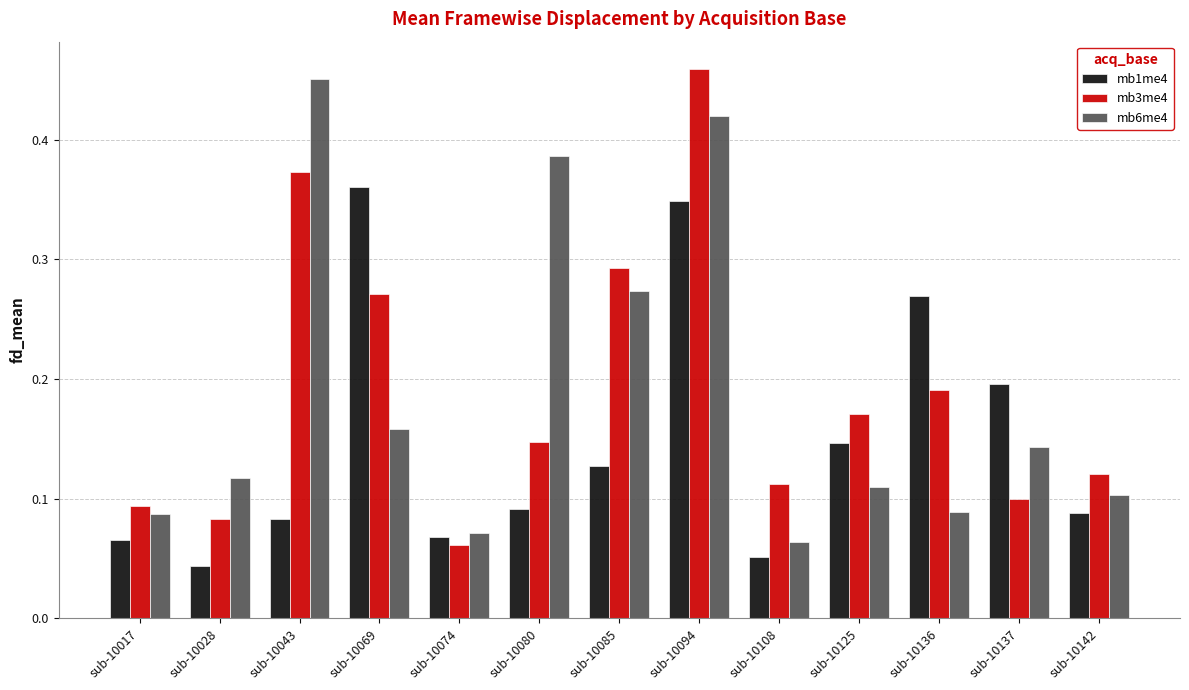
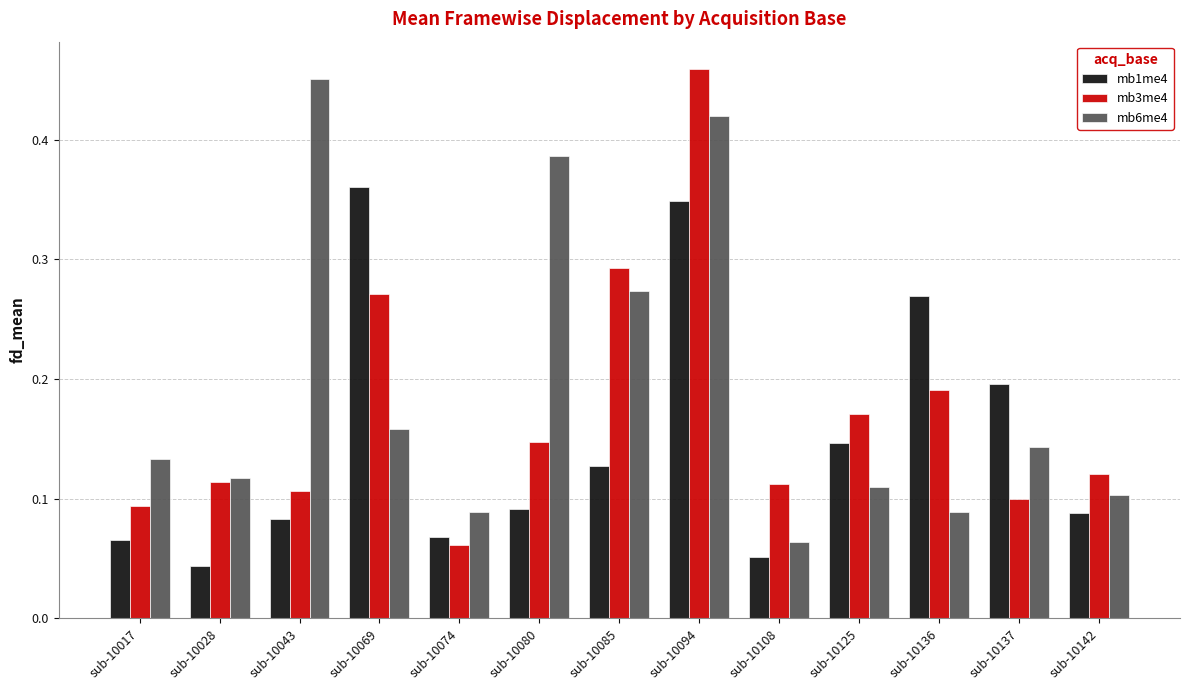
  {
    "mb1me4": {
      "sub-10017": 0.066,
      "sub-10028": 0.044,
      "sub-10043": 0.083,
      "sub-10069": 0.360,
      "sub-10074": 0.068,
      "sub-10080": 0.091,
      "sub-10085": 0.127,
      "sub-10094": 0.348,
      "sub-10108": 0.051,
      "sub-10125": 0.147,
      "sub-10136": 0.269,
      "sub-10137": 0.196,
      "sub-10142": 0.088
    },
    "mb3me4": {
      "sub-10017": 0.094,
-     "sub-10028": 0.083,
-     "sub-10043": 0.373,
+     "sub-10028": 0.114,
+     "sub-10043": 0.107,
      "sub-10069": 0.271,
      "sub-10074": 0.062,
      "sub-10080": 0.147,
      "sub-10085": 0.293,
      "sub-10094": 0.459,
      "sub-10108": 0.113,
      "sub-10125": 0.171,
      "sub-10136": 0.191,
      "sub-10137": 0.100,
      "sub-10142": 0.121
    },
    "mb6me4": {
-     "sub-10017": 0.087,
+     "sub-10017": 0.133,
      "sub-10028": 0.117,
      "sub-10043": 0.451,
      "sub-10069": 0.159,
-     "sub-10074": 0.071,
+     "sub-10074": 0.089,
      "sub-10080": 0.386,
      "sub-10085": 0.273,
      "sub-10094": 0.420,
      "sub-10108": 0.064,
      "sub-10125": 0.110,
      "sub-10136": 0.089,
      "sub-10137": 0.143,
      "sub-10142": 0.103
    }
  }
